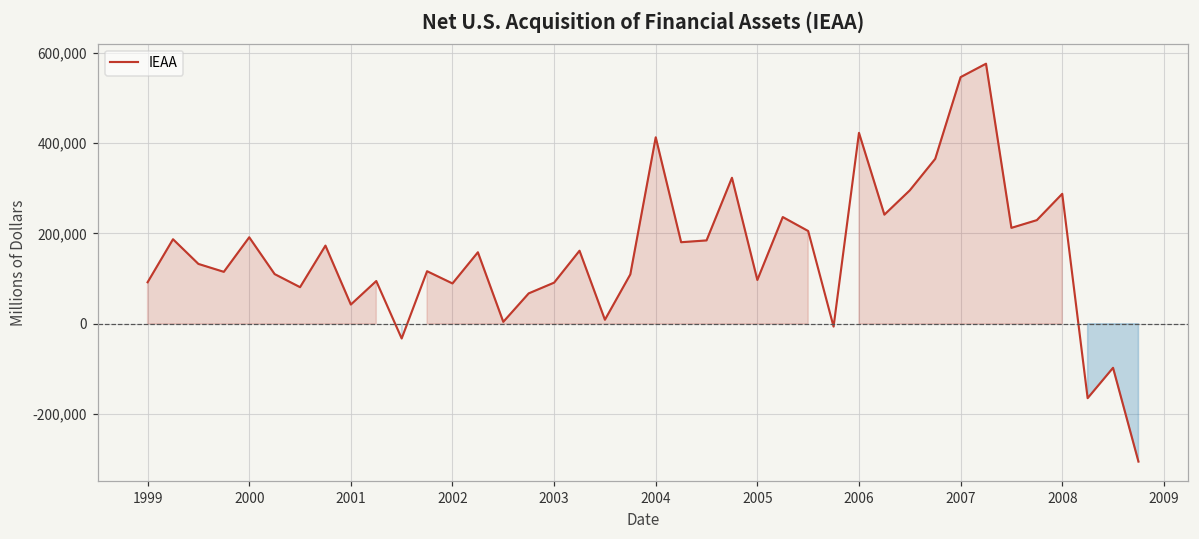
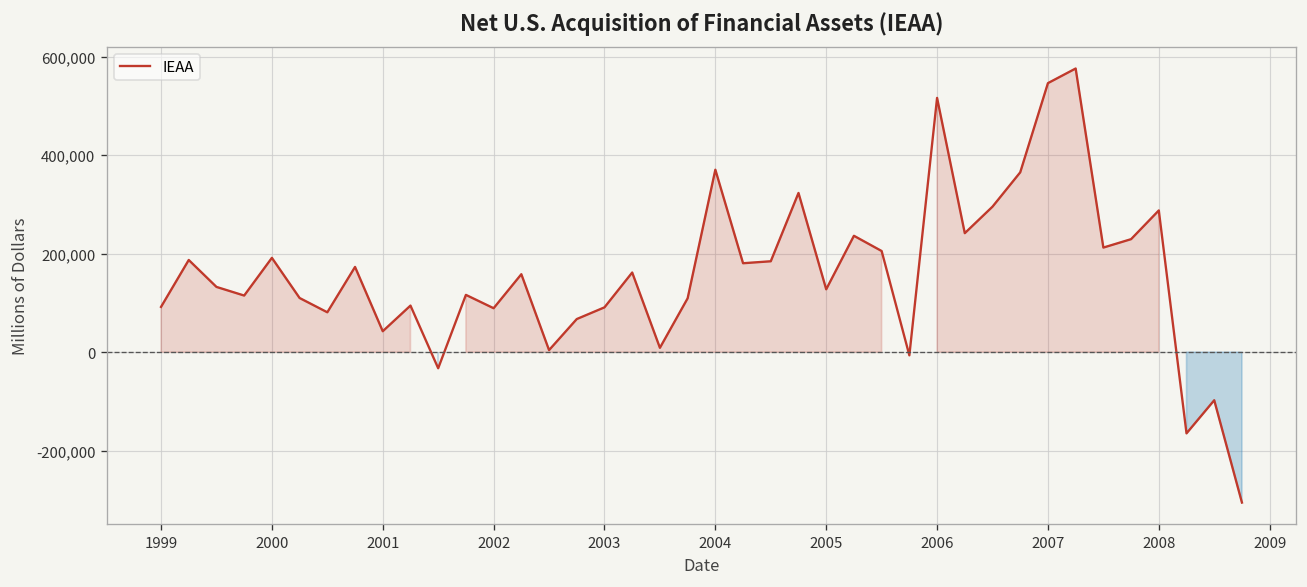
  {
    "1999": "90,000",
    "2000": "190,000",
    "2001": "40,000",
    "2002": "90,000",
    "2003": "90,000",
-   "2004": "410,000",
-   "2005": "100,000",
-   "2006": "420,000",
+   "2004": "370,000",
+   "2005": "130,000",
+   "2006": "520,000",
    "2007": "550,000",
    "2008": "290,000"
  }
